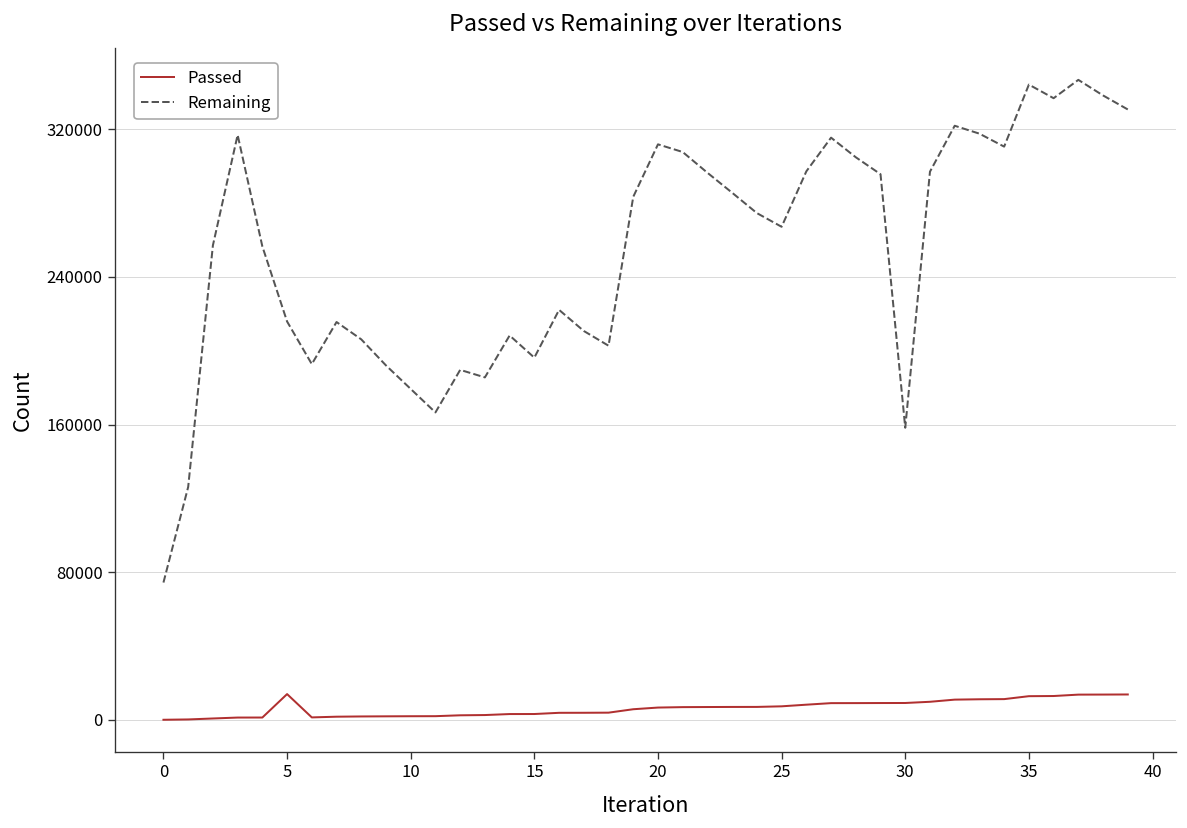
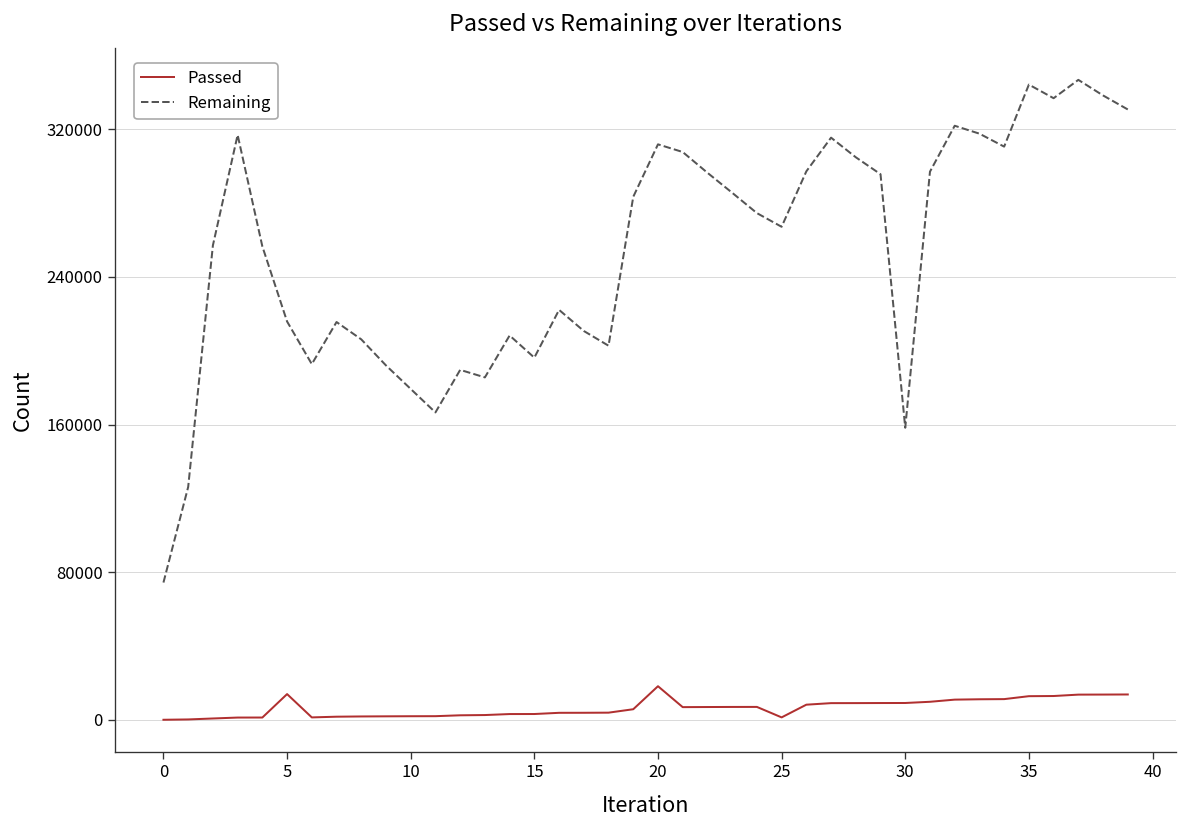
  {
    "Passed": {
      "0": 0,
      "5": 14000,
      "10": 2000,
      "15": 3000,
-     "20": 7000,
-     "25": 7000,
+     "20": 18000,
+     "25": 1000,
      "30": 9000,
      "35": 13000
    },
    "Remaining": {
      "0": 74000,
      "5": 216000,
      "10": 179000,
      "15": 196000,
      "20": 312000,
      "25": 267000,
      "30": 158000,
      "35": 344000
    }
  }
